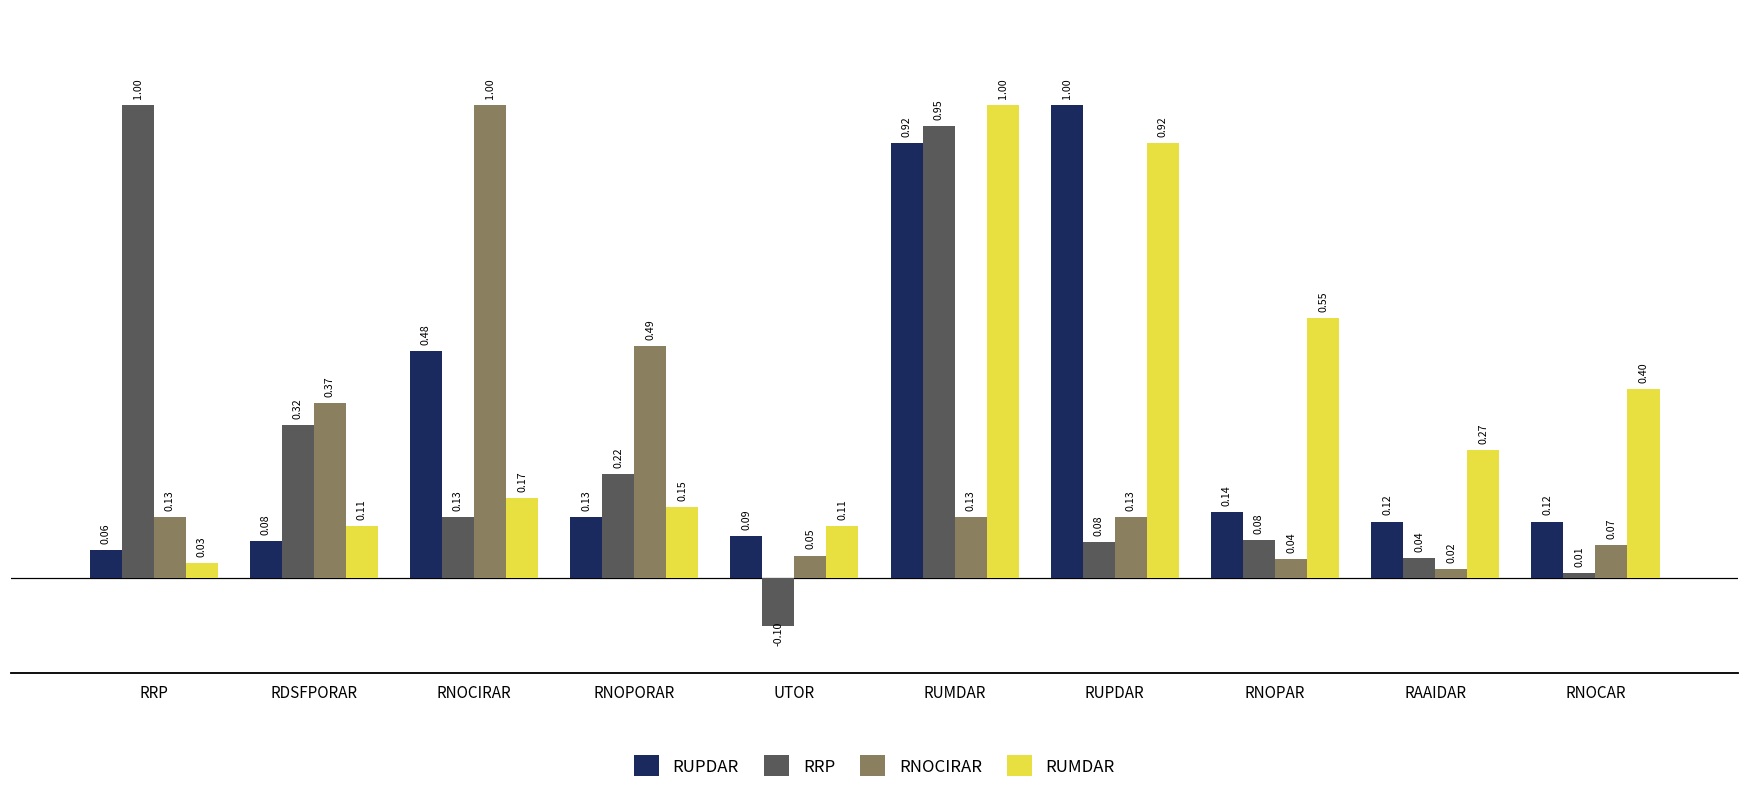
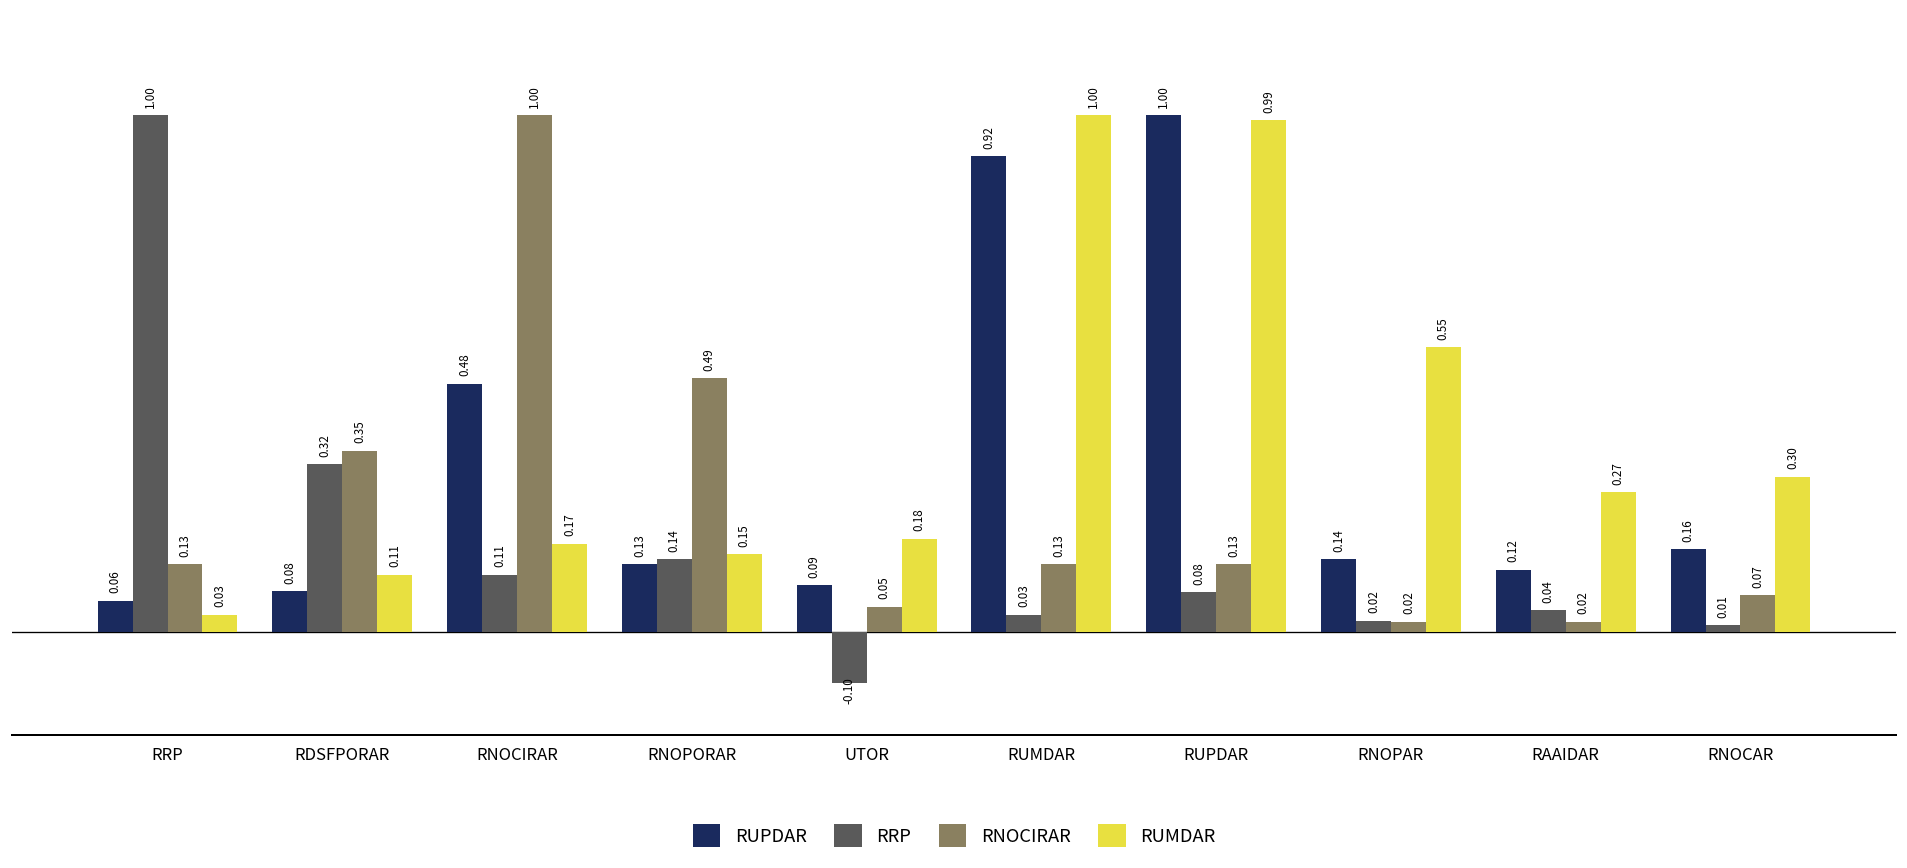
  {
    "RUPDAR": {
      "RRP": 0.06,
      "RDSFPORAR": 0.08,
      "RNOCIRAR": 0.48,
      "RNOPORAR": 0.13,
      "UTOR": 0.09,
      "RUMDAR": 0.92,
      "RUPDAR": 1.00,
      "RNOPAR": 0.14,
      "RAAIDAR": 0.12,
-     "RNOCAR": 0.12
+     "RNOCAR": 0.16
    },
    "RRP": {
      "RRP": 1.00,
      "RDSFPORAR": 0.32,
-     "RNOCIRAR": 0.13,
-     "RNOPORAR": 0.22,
+     "RNOCIRAR": 0.11,
+     "RNOPORAR": 0.14,
      "UTOR": -0.10,
-     "RUMDAR": 0.95,
+     "RUMDAR": 0.03,
      "RUPDAR": 0.08,
-     "RNOPAR": 0.08,
+     "RNOPAR": 0.02,
      "RAAIDAR": 0.04,
      "RNOCAR": 0.01
    },
    "RNOCIRAR": {
      "RRP": 0.13,
-     "RDSFPORAR": 0.37,
+     "RDSFPORAR": 0.35,
      "RNOCIRAR": 1.00,
      "RNOPORAR": 0.49,
      "UTOR": 0.05,
      "RUMDAR": 0.13,
      "RUPDAR": 0.13,
-     "RNOPAR": 0.04,
+     "RNOPAR": 0.02,
      "RAAIDAR": 0.02,
      "RNOCAR": 0.07
    },
    "RUMDAR": {
      "RRP": 0.03,
      "RDSFPORAR": 0.11,
      "RNOCIRAR": 0.17,
      "RNOPORAR": 0.15,
-     "UTOR": 0.11,
+     "UTOR": 0.18,
      "RUMDAR": 1.00,
-     "RUPDAR": 0.92,
+     "RUPDAR": 0.99,
      "RNOPAR": 0.55,
      "RAAIDAR": 0.27,
-     "RNOCAR": 0.40
+     "RNOCAR": 0.30
    }
  }
